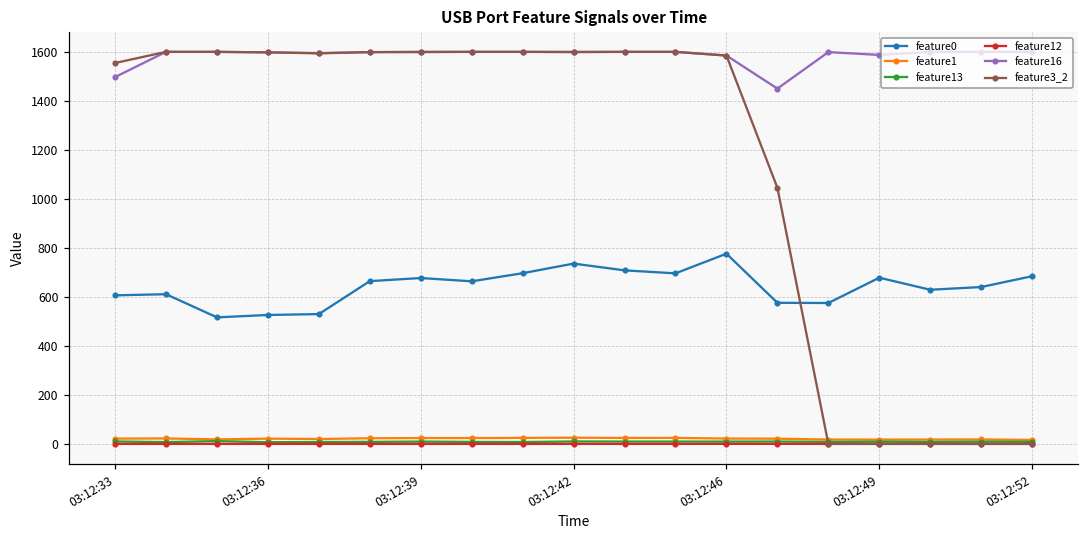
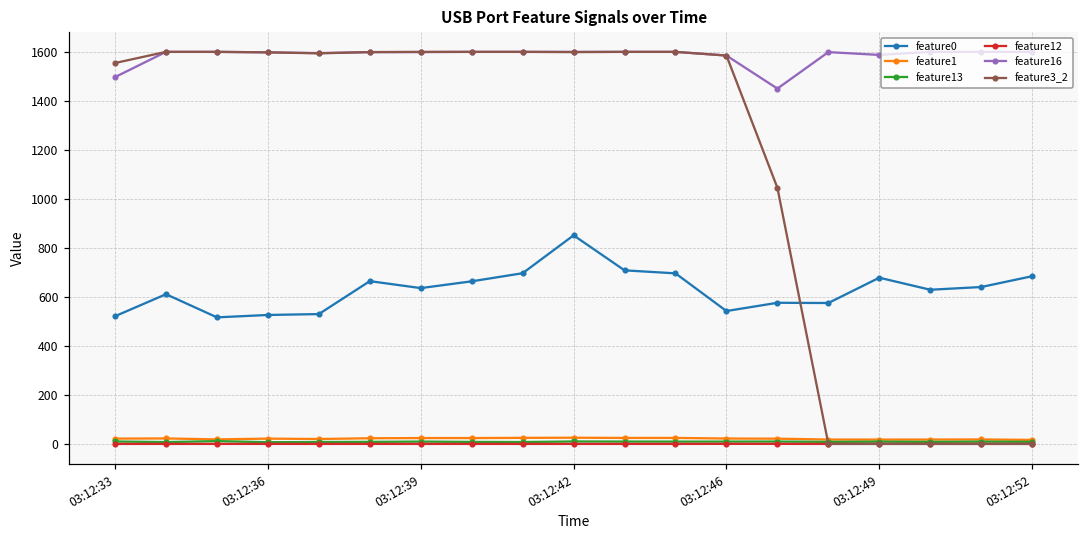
  {
    "feature0": {
-     "03:12:33": 610,
+     "03:12:33": 520,
      "03:12:36": 530,
-     "03:12:39": 680,
-     "03:12:42": 740,
-     "03:12:46": 780,
+     "03:12:39": 640,
+     "03:12:42": 850,
+     "03:12:46": 540,
      "03:12:49": 680,
      "03:12:52": 680
    },
    "feature1": {
      "03:12:33": 20,
      "03:12:36": 20,
      "03:12:39": 20,
      "03:12:42": 30,
      "03:12:46": 20
    },
    "feature16": {
      "03:12:33": 1500,
      "03:12:49": 1590
    },
    "feature3_2": {
      "03:12:33": 1560
    }
  }
